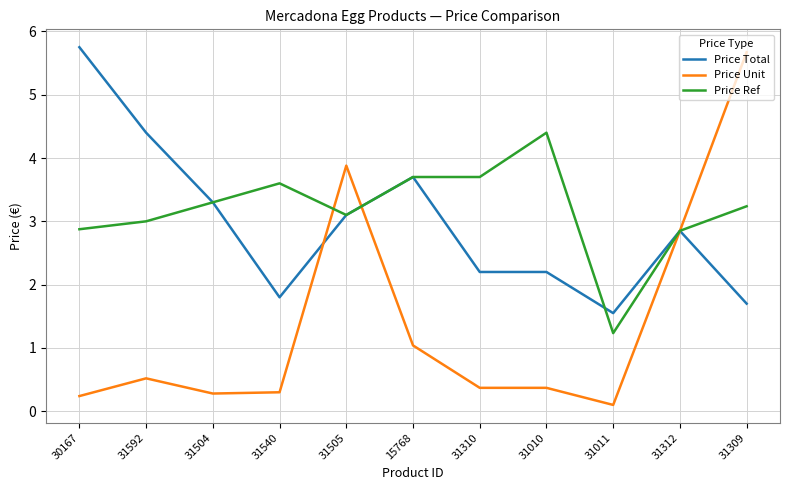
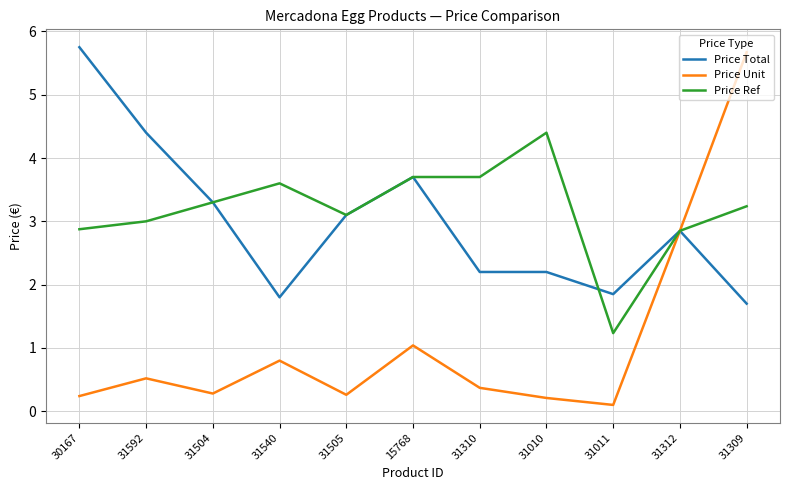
  {
    "Price Total": {
      "30167": 5.8,
      "31592": 4.4,
      "31540": 1.8,
      "31310": 2.2,
      "31010": 2.2,
-     "31011": 1.6,
+     "31011": 1.9,
      "31309": 1.7
    },
    "Price Unit": {
      "30167": 0.2,
      "31592": 0.5,
      "31504": 0.3,
-     "31540": 0.3,
-     "31505": 3.9,
+     "31540": 0.8,
+     "31505": 0.3,
      "15768": 1.0,
      "31310": 0.4,
-     "31010": 0.4,
+     "31010": 0.2,
      "31011": 0.1
    },
    "Price Ref": {
      "30167": 2.9,
      "31592": 3.0,
      "31540": 3.6,
      "31310": 3.7,
      "31010": 4.4,
      "31011": 1.2,
      "31309": 3.2
    }
  }
